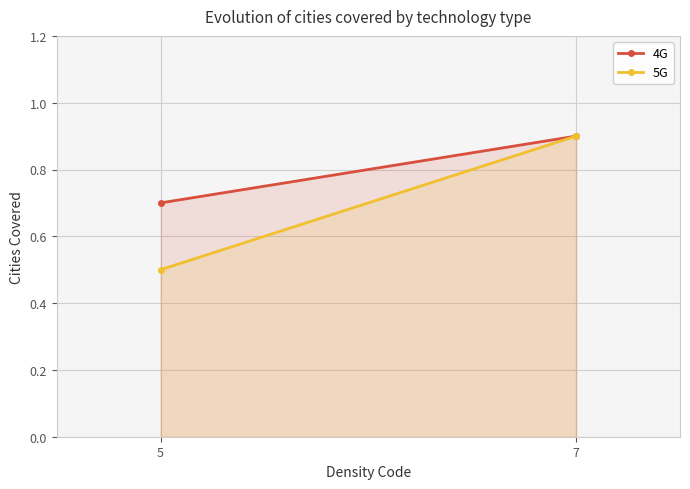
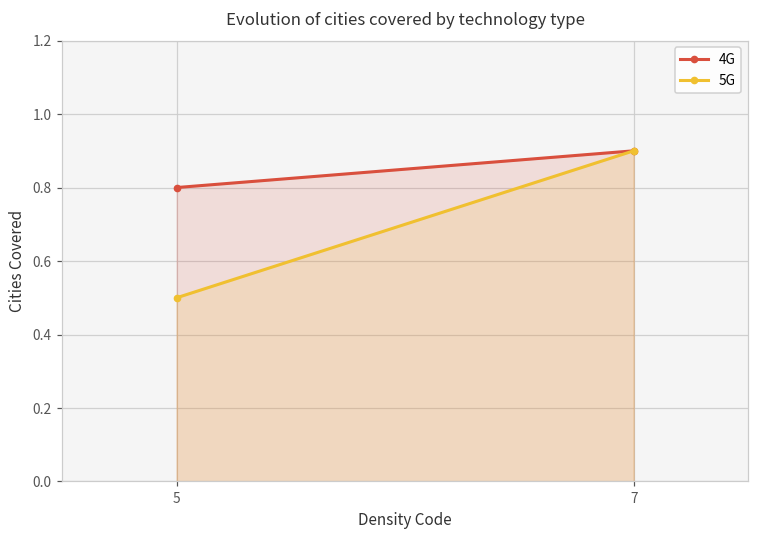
  {
    "4G": {
-     "5": 0.7
+     "5": 0.8
    },
    "5G": {
      "5": 0.5
    }
  }
